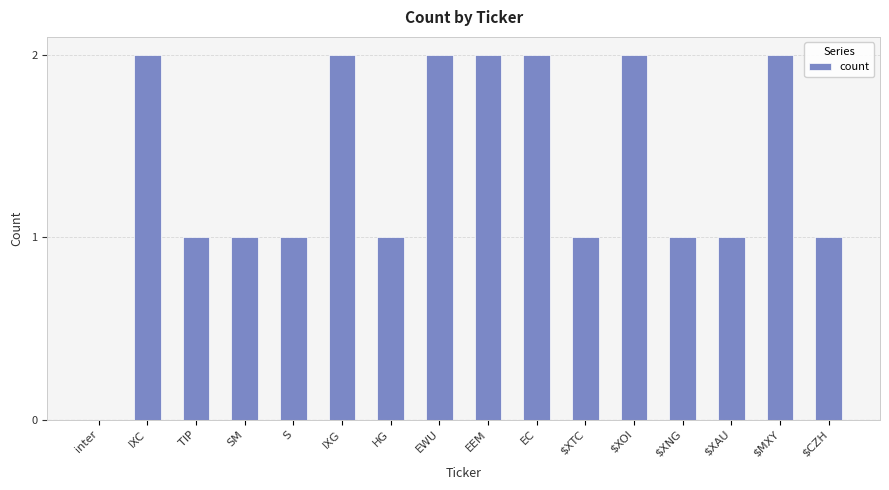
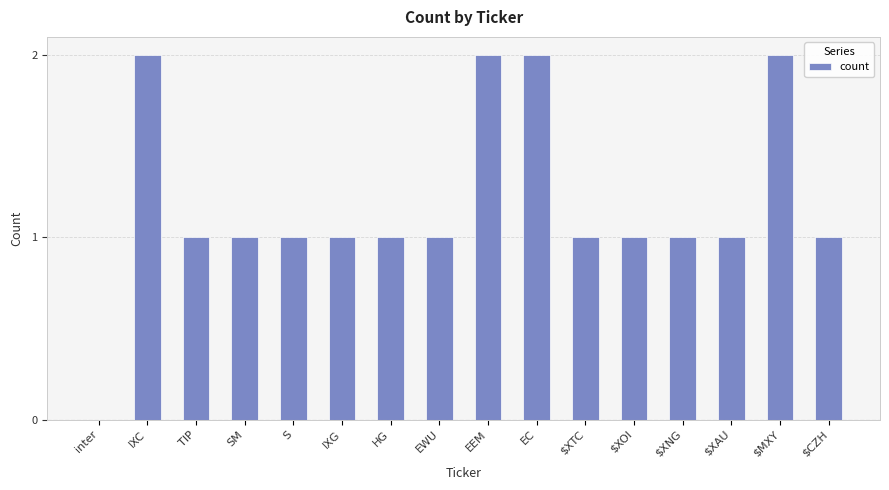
  {
    "inter": 0,
    "IXC": 2,
    "TIP": 1,
    "SM": 1,
    "S": 1,
-   "IXG": 2,
+   "IXG": 1,
    "HG": 1,
-   "EWU": 2,
+   "EWU": 1,
    "EEM": 2,
    "EC": 2,
    "$XTC": 1,
-   "$XOI": 2,
+   "$XOI": 1,
    "$XNG": 1,
    "$XAU": 1,
    "$MXY": 2,
    "$CZH": 1
  }
